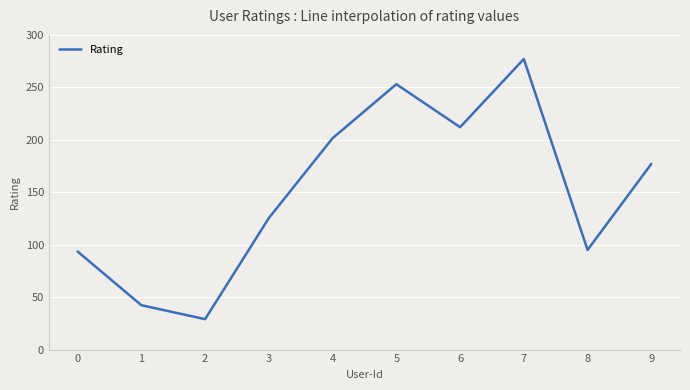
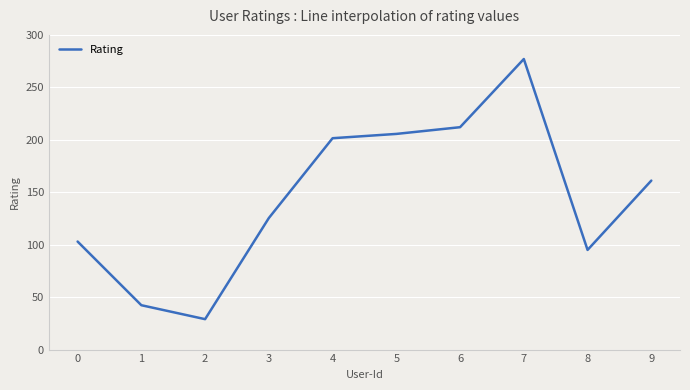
  {
-   "0": 94,
+   "0": 103,
    "1": 42,
    "2": 29,
    "3": 125,
    "4": 202,
-   "5": 253,
+   "5": 206,
    "6": 212,
    "7": 277,
    "8": 95,
-   "9": 177
+   "9": 161
  }
